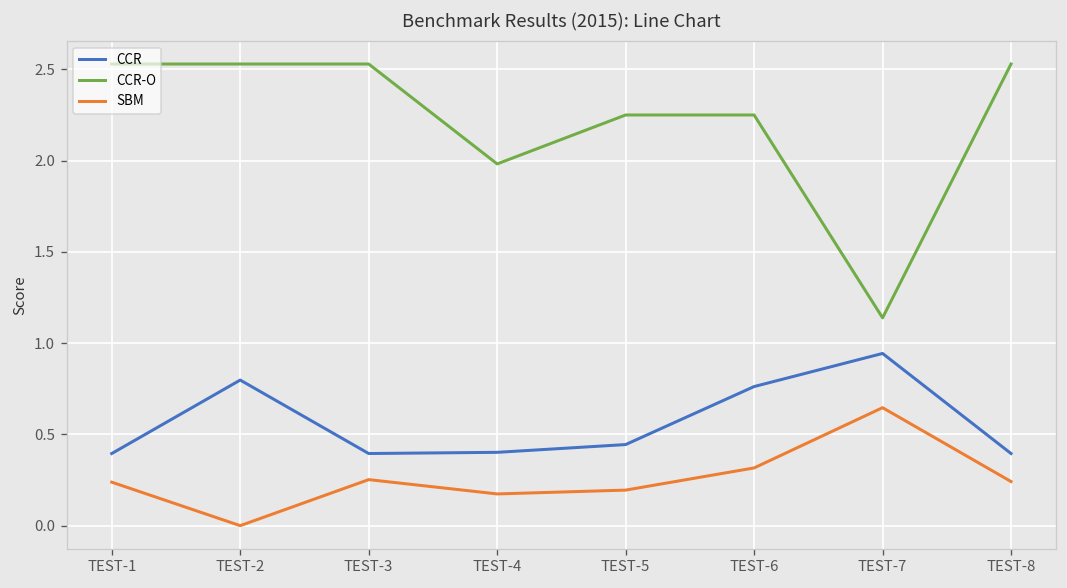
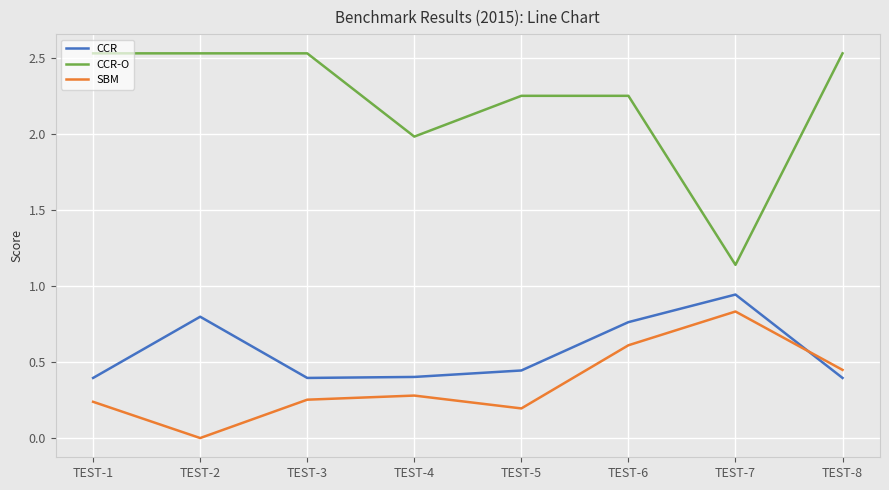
  {
    "CCR": {
      "TEST-1": 0.40,
      "TEST-2": 0.80,
      "TEST-3": 0.40,
      "TEST-4": 0.40,
      "TEST-5": 0.44,
      "TEST-6": 0.76,
      "TEST-7": 0.94,
      "TEST-8": 0.40
    },
    "CCR-O": {
      "TEST-2": 2.53,
      "TEST-3": 2.53,
      "TEST-4": 1.98,
      "TEST-5": 2.25,
      "TEST-6": 2.25,
      "TEST-7": 1.14,
      "TEST-8": 2.53
    },
    "SBM": {
      "TEST-1": 0.24,
      "TEST-2": 0.00,
      "TEST-3": 0.25,
-     "TEST-4": 0.17,
+     "TEST-4": 0.28,
      "TEST-5": 0.19,
-     "TEST-6": 0.32,
-     "TEST-7": 0.65,
-     "TEST-8": 0.24
+     "TEST-6": 0.61,
+     "TEST-7": 0.83,
+     "TEST-8": 0.45
    }
  }
